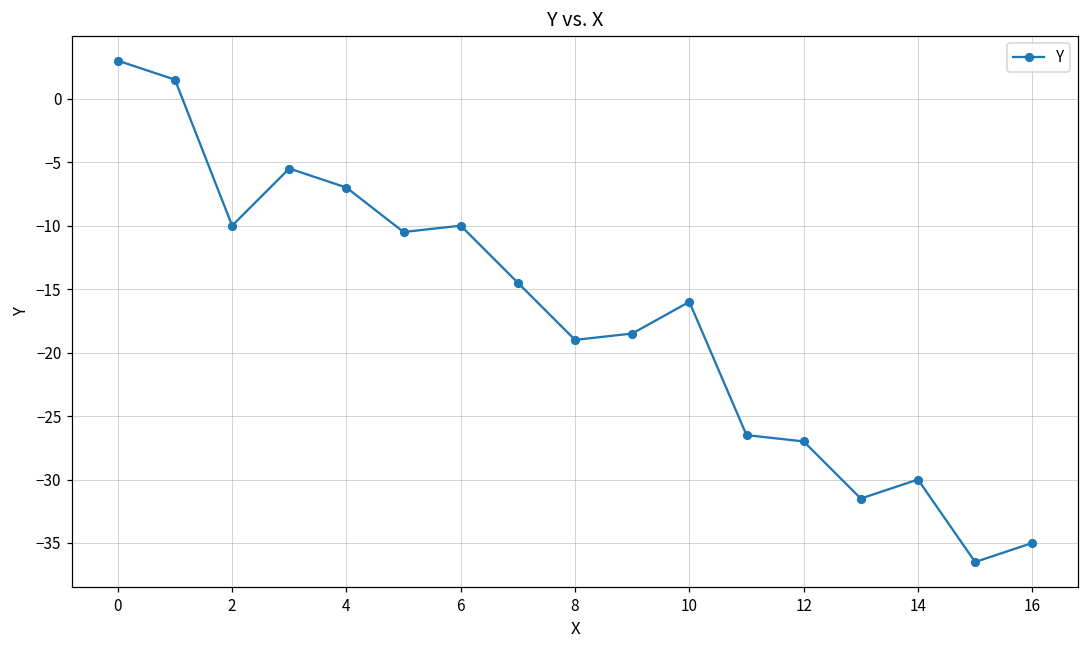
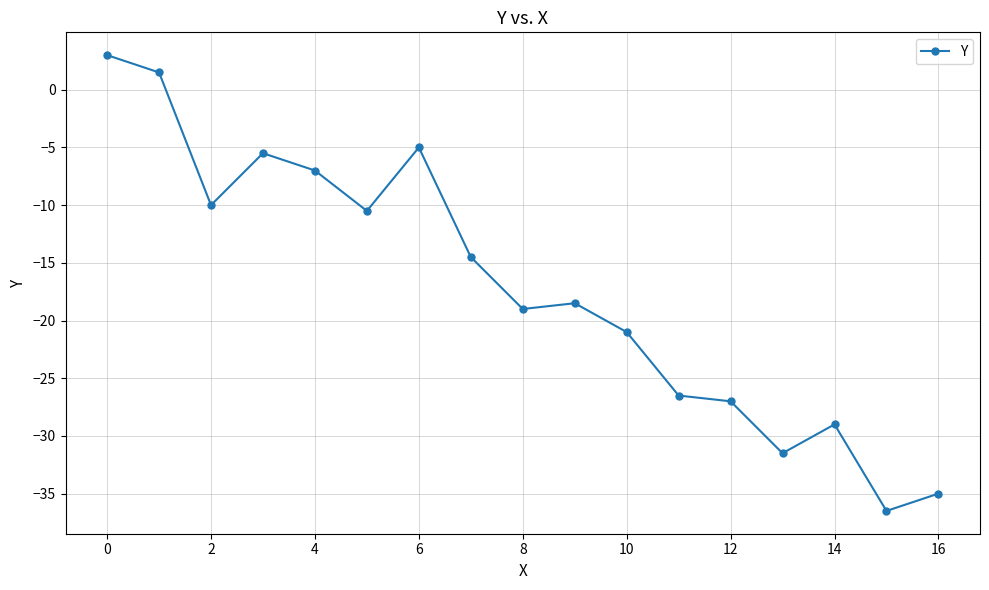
  {
    "0": 3,
    "2": -10,
    "4": -7,
-   "6": -10,
+   "6": -5,
    "8": -19,
-   "10": -16,
+   "10": -21,
    "12": -27,
-   "14": -30,
+   "14": -29,
    "16": -35
  }
